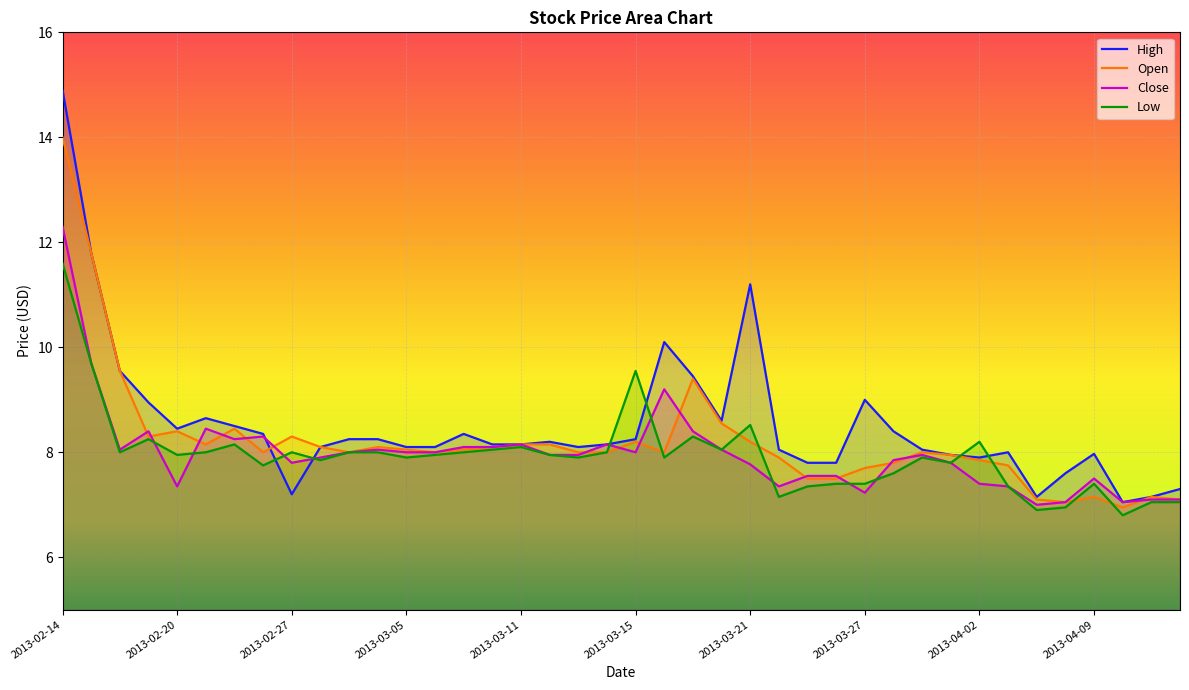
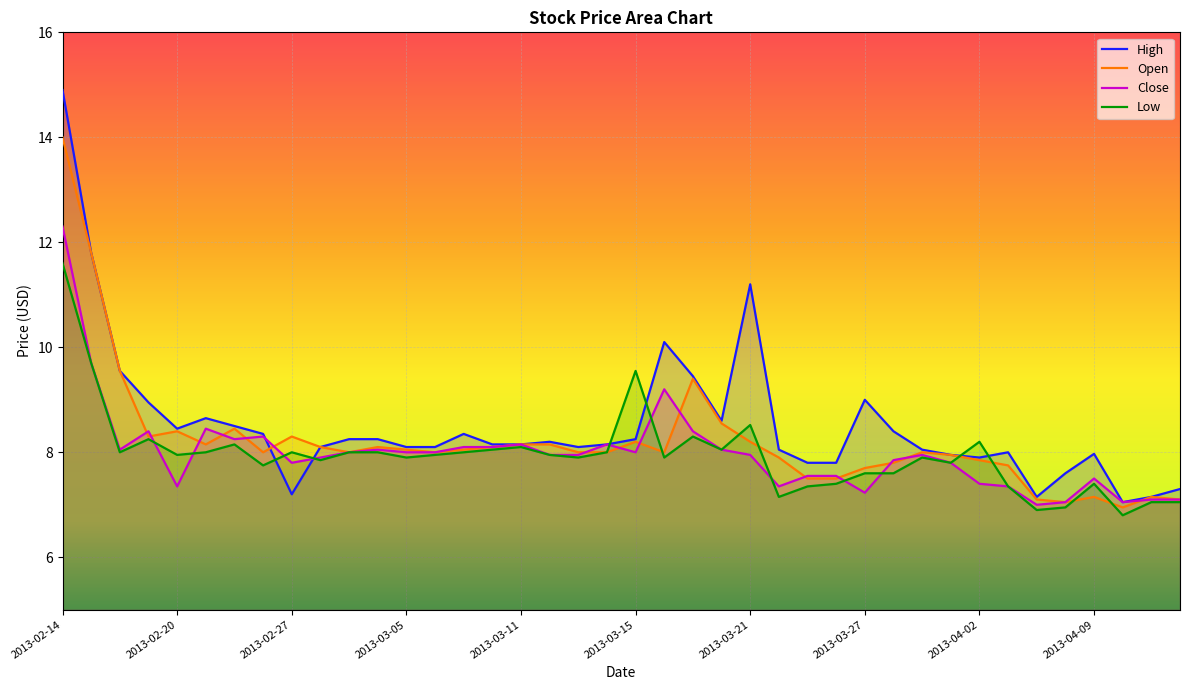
  {
    "High": {
      "2013-02-14": 14.9,
      "2013-02-20": 8.5,
      "2013-02-27": 7.2,
      "2013-03-05": 8.1,
      "2013-03-15": 8.3,
      "2013-03-21": 11.2,
      "2013-03-27": 9.0,
      "2013-04-02": 7.9,
      "2013-04-09": 8.0
    },
    "Open": {
      "2013-02-14": 14.0,
      "2013-02-20": 8.4,
      "2013-02-27": 8.3,
      "2013-03-05": 8.1,
      "2013-03-15": 8.2,
      "2013-03-21": 8.2,
      "2013-03-27": 7.7,
      "2013-04-02": 7.9,
      "2013-04-09": 7.2
    },
    "Close": {
      "2013-02-14": 12.3,
      "2013-02-20": 7.4,
      "2013-02-27": 7.8,
      "2013-03-05": 8.0,
      "2013-03-15": 8.0,
-     "2013-03-21": 7.8,
+     "2013-03-21": 8.0,
      "2013-03-27": 7.2,
      "2013-04-02": 7.4,
      "2013-04-09": 7.5
    },
    "Low": {
      "2013-02-14": 11.6,
      "2013-02-20": 8.0,
      "2013-02-27": 8.0,
      "2013-03-05": 7.9,
      "2013-03-11": 8.1,
      "2013-03-15": 9.6,
      "2013-03-21": 8.5,
-     "2013-03-27": 7.4,
+     "2013-03-27": 7.6,
      "2013-04-02": 8.2,
      "2013-04-09": 7.4
    }
  }
